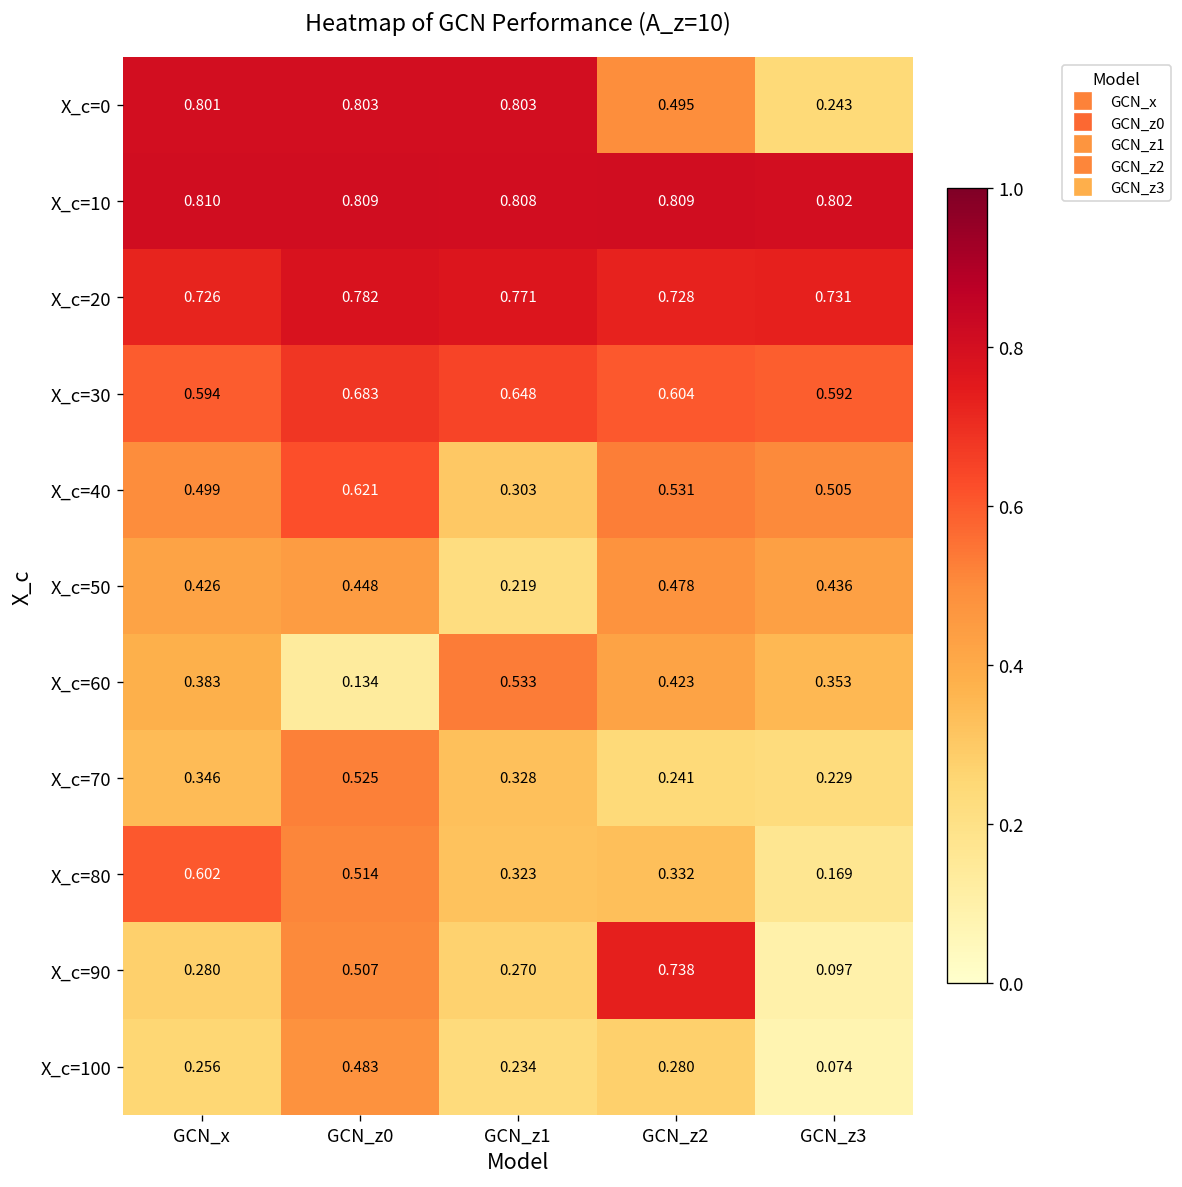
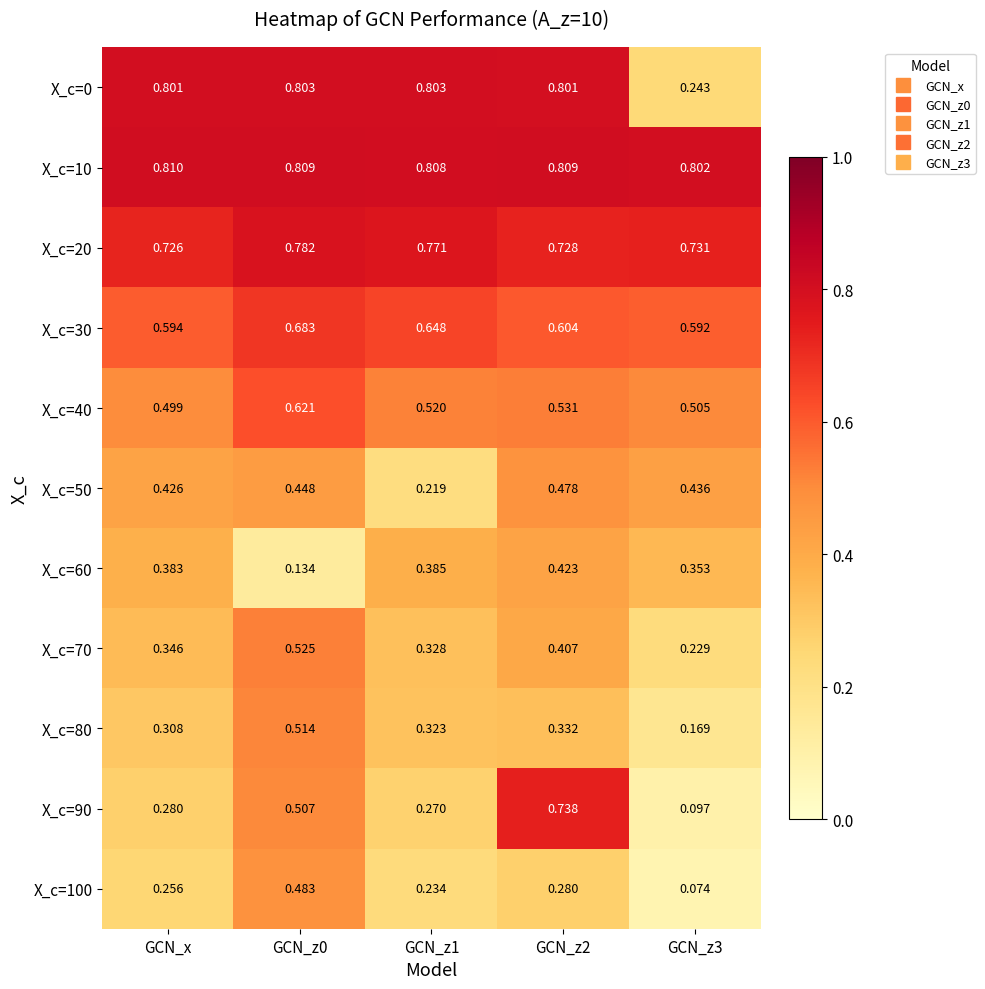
  {
    "X_c=0": {
      "GCN_x": 0.801,
      "GCN_z0": 0.803,
      "GCN_z1": 0.803,
-     "GCN_z2": 0.495,
+     "GCN_z2": 0.801,
      "GCN_z3": 0.243
    },
    "X_c=10": {
      "GCN_x": 0.810,
      "GCN_z0": 0.809,
      "GCN_z1": 0.808,
      "GCN_z2": 0.809,
      "GCN_z3": 0.802
    },
    "X_c=20": {
      "GCN_x": 0.726,
      "GCN_z0": 0.782,
      "GCN_z1": 0.771,
      "GCN_z2": 0.728,
      "GCN_z3": 0.731
    },
    "X_c=30": {
      "GCN_x": 0.594,
      "GCN_z0": 0.683,
      "GCN_z1": 0.648,
      "GCN_z2": 0.604,
      "GCN_z3": 0.592
    },
    "X_c=40": {
      "GCN_x": 0.499,
      "GCN_z0": 0.621,
-     "GCN_z1": 0.303,
+     "GCN_z1": 0.520,
      "GCN_z2": 0.531,
      "GCN_z3": 0.505
    },
    "X_c=50": {
      "GCN_x": 0.426,
      "GCN_z0": 0.448,
      "GCN_z1": 0.219,
      "GCN_z2": 0.478,
      "GCN_z3": 0.436
    },
    "X_c=60": {
      "GCN_x": 0.383,
      "GCN_z0": 0.134,
-     "GCN_z1": 0.533,
+     "GCN_z1": 0.385,
      "GCN_z2": 0.423,
      "GCN_z3": 0.353
    },
    "X_c=70": {
      "GCN_x": 0.346,
      "GCN_z0": 0.525,
      "GCN_z1": 0.328,
-     "GCN_z2": 0.241,
+     "GCN_z2": 0.407,
      "GCN_z3": 0.229
    },
    "X_c=80": {
-     "GCN_x": 0.602,
+     "GCN_x": 0.308,
      "GCN_z0": 0.514,
      "GCN_z1": 0.323,
      "GCN_z2": 0.332,
      "GCN_z3": 0.169
    },
    "X_c=90": {
      "GCN_x": 0.280,
      "GCN_z0": 0.507,
      "GCN_z1": 0.270,
      "GCN_z2": 0.738,
      "GCN_z3": 0.097
    },
    "X_c=100": {
      "GCN_x": 0.256,
      "GCN_z0": 0.483,
      "GCN_z1": 0.234,
      "GCN_z2": 0.280,
      "GCN_z3": 0.074
    }
  }
